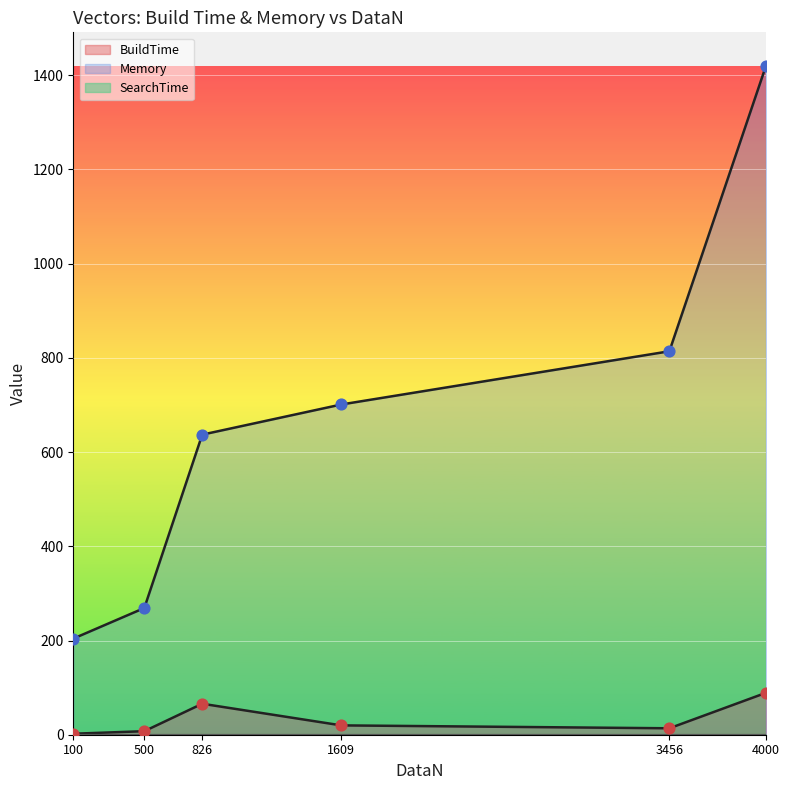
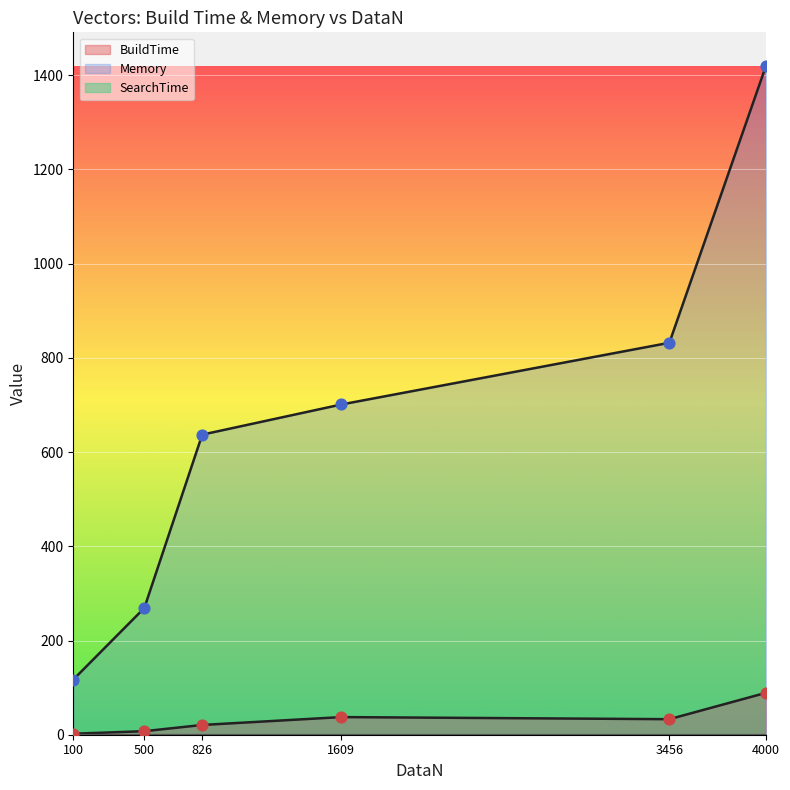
  {
    "BuildTime": {
      "500": 10,
-     "826": 70,
-     "1609": 20,
-     "3456": 10,
+     "826": 20,
+     "1609": 40,
+     "3456": 30,
      "4000": 90
    },
    "Memory": {
-     "100": 200,
+     "100": 120,
      "500": 270,
      "826": 640,
      "1609": 700,
-     "3456": 810,
+     "3456": 830,
      "4000": 1420
    },
    "SearchTime": {
      "500": 0,
      "826": 0,
      "1609": 0,
      "3456": 0,
      "4000": 0
    }
  }
